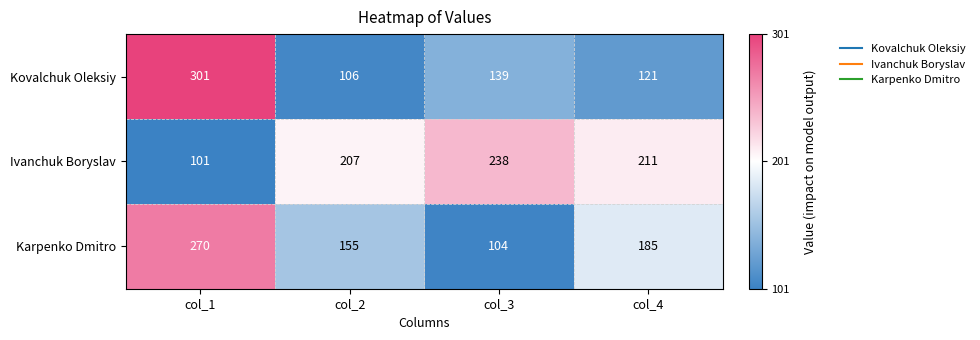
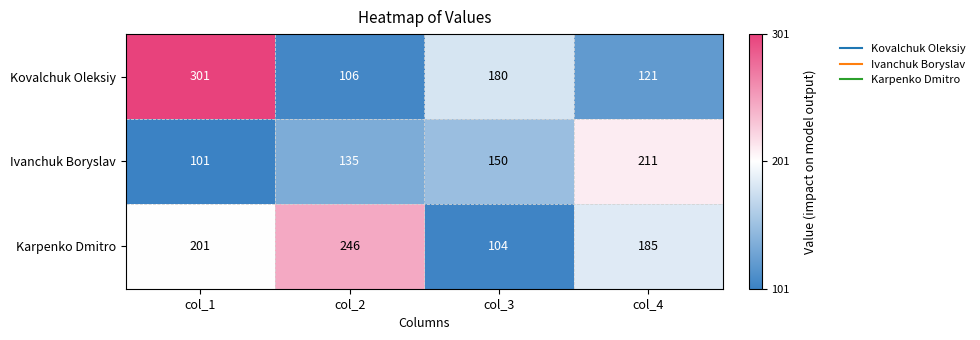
  {
    "Kovalchuk Oleksiy": {
      "col_1": 301,
      "col_2": 106,
-     "col_3": 139,
+     "col_3": 180,
      "col_4": 121
    },
    "Ivanchuk Boryslav": {
      "col_1": 101,
-     "col_2": 207,
-     "col_3": 238,
+     "col_2": 135,
+     "col_3": 150,
      "col_4": 211
    },
    "Karpenko Dmitro": {
-     "col_1": 270,
-     "col_2": 155,
+     "col_1": 201,
+     "col_2": 246,
      "col_3": 104,
      "col_4": 185
    }
  }
